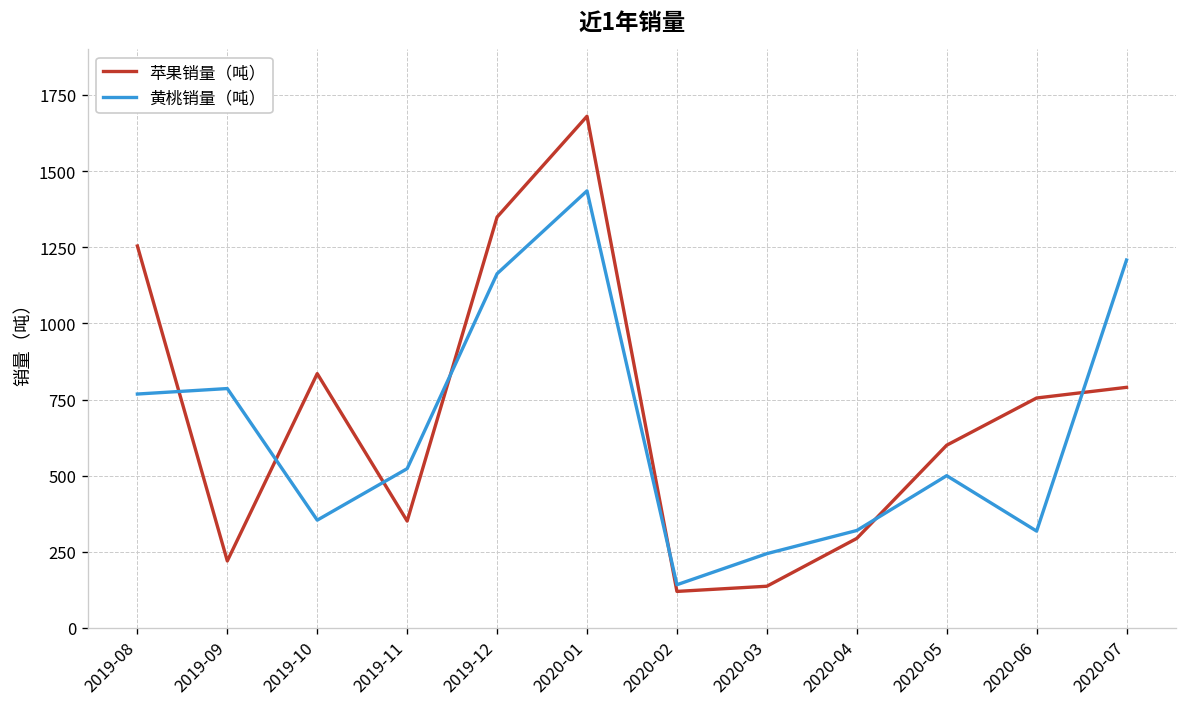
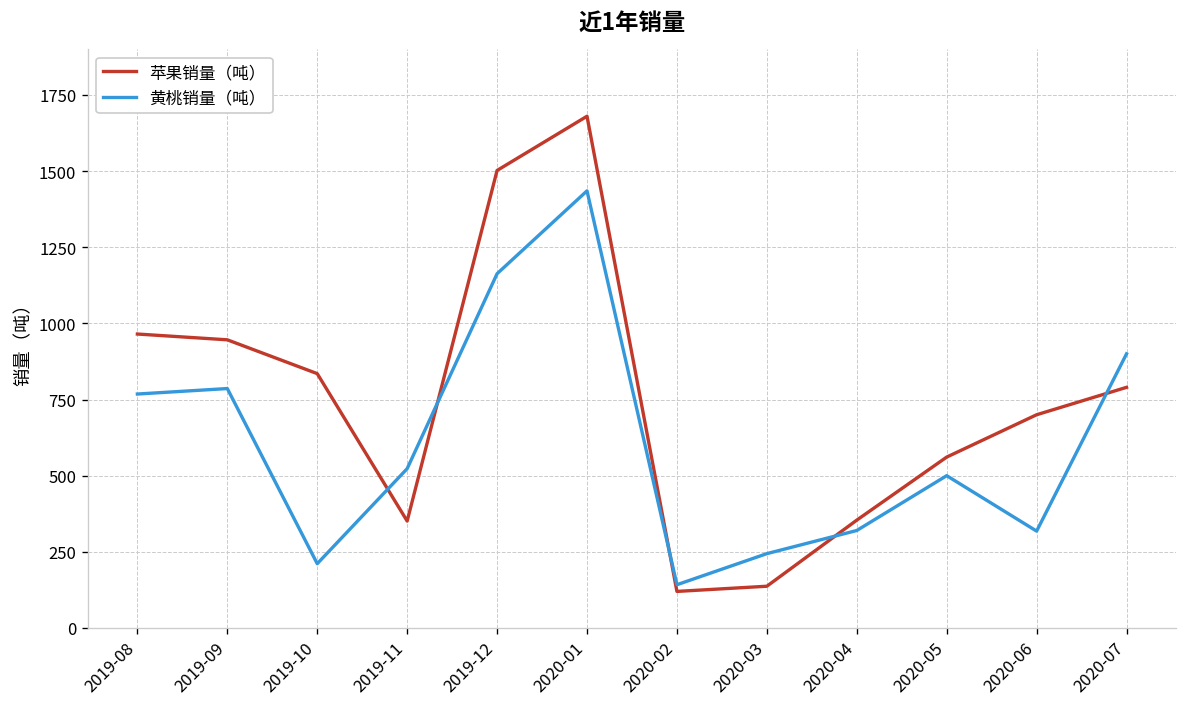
  {
    "苹果销量（吨）": {
-     "2019-08": 1250,
-     "2019-09": 220,
+     "2019-08": 970,
+     "2019-09": 950,
      "2019-10": 840,
      "2019-11": 350,
-     "2019-12": 1350,
+     "2019-12": 1500,
      "2020-01": 1680,
      "2020-02": 120,
      "2020-03": 140,
-     "2020-04": 290,
-     "2020-05": 600,
-     "2020-06": 760,
+     "2020-04": 350,
+     "2020-05": 560,
+     "2020-06": 700,
      "2020-07": 790
    },
    "黄桃销量（吨）": {
      "2019-08": 770,
      "2019-09": 790,
-     "2019-10": 350,
+     "2019-10": 210,
      "2019-11": 520,
      "2019-12": 1160,
      "2020-01": 1440,
      "2020-02": 140,
      "2020-03": 240,
      "2020-04": 320,
      "2020-05": 500,
      "2020-06": 320,
-     "2020-07": 1210
+     "2020-07": 900
    }
  }
